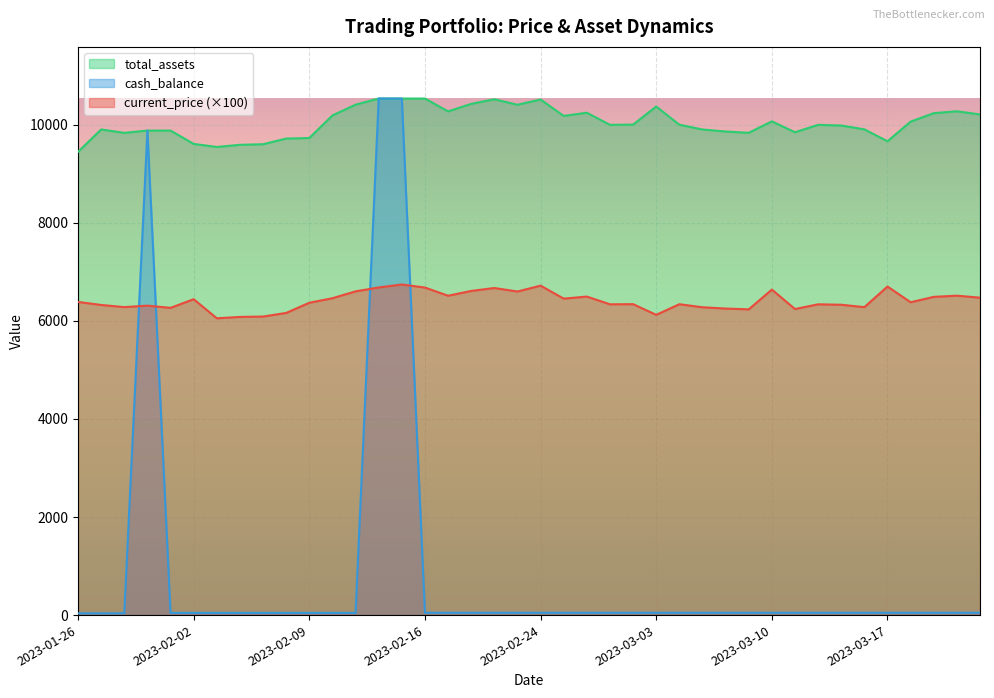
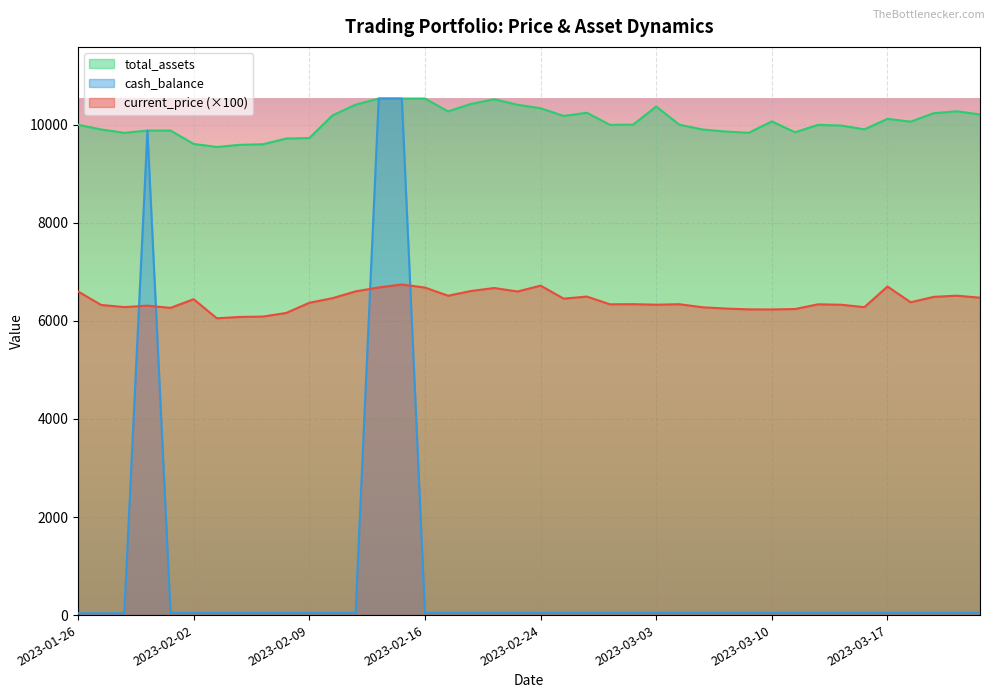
  {
    "total_assets": {
-     "2023-01-26": 9400,
+     "2023-01-26": 10000,
      "2023-02-02": 9600,
      "2023-02-09": 9700,
      "2023-02-16": 10500,
-     "2023-02-24": 10500,
+     "2023-02-24": 10300,
      "2023-03-03": 10400,
      "2023-03-10": 10100,
-     "2023-03-17": 9700
+     "2023-03-17": 10100
    },
    "cash_balance": {
      "2023-01-26": 0,
      "2023-02-02": 0,
      "2023-02-09": 0,
      "2023-02-16": 0,
      "2023-02-24": 0,
      "2023-03-03": 0,
      "2023-03-10": 0,
      "2023-03-17": 0
    },
    "current_price (×100)": {
-     "2023-01-26": 6400,
+     "2023-01-26": 6600,
      "2023-02-02": 6400,
      "2023-02-09": 6400,
      "2023-02-16": 6700,
      "2023-02-24": 6700,
-     "2023-03-03": 6100,
-     "2023-03-10": 6600,
+     "2023-03-03": 6300,
+     "2023-03-10": 6200,
      "2023-03-17": 6700
    }
  }
